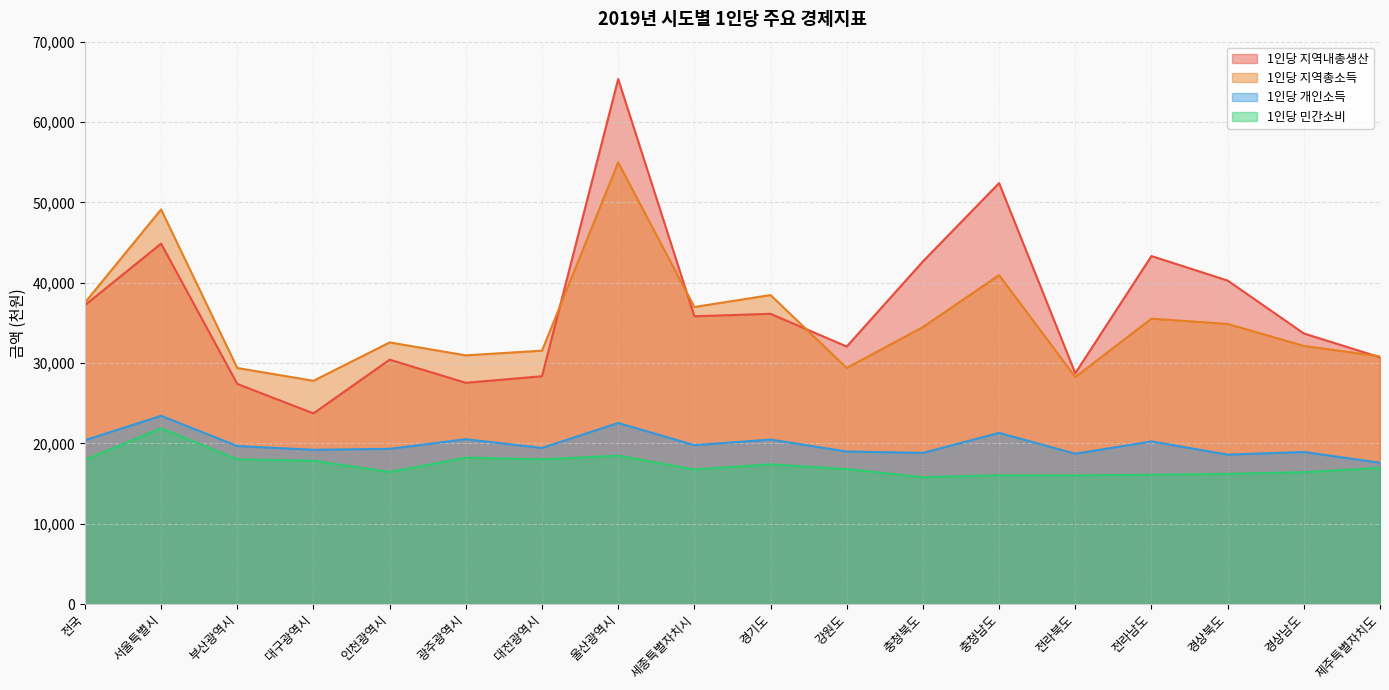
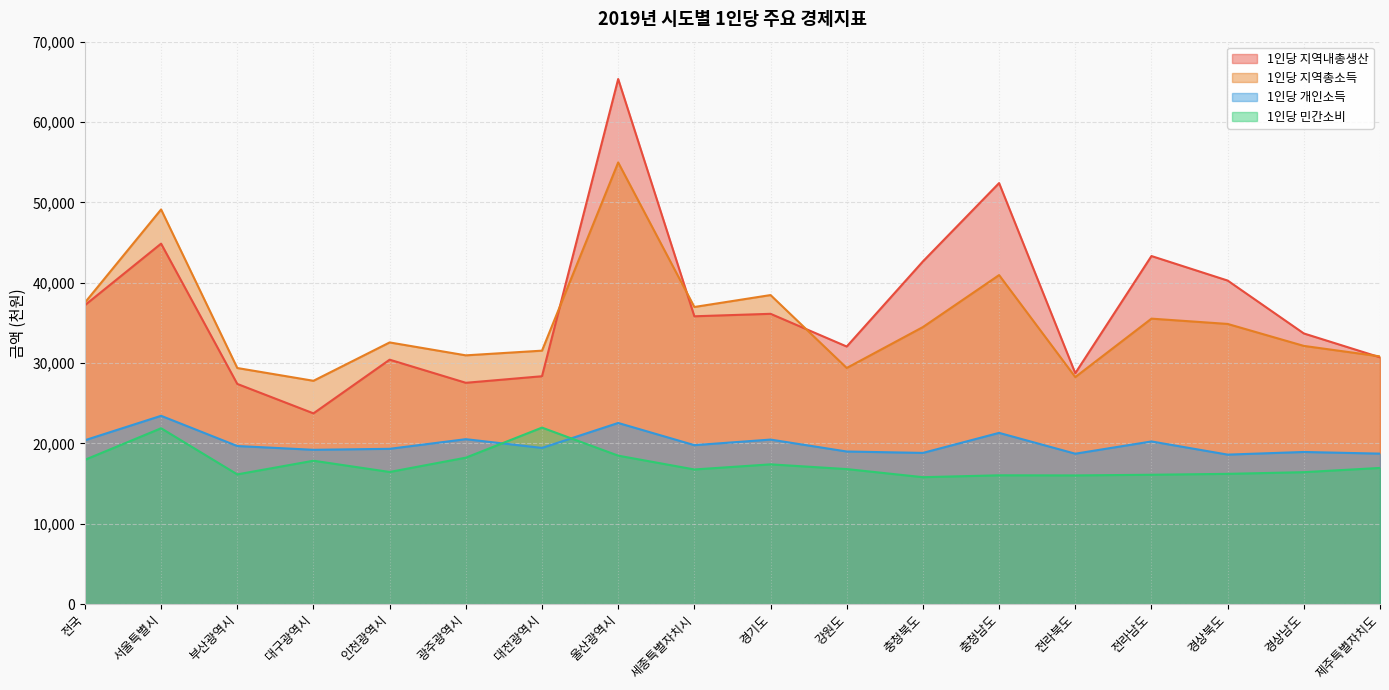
  {
    "1인당 개인소득": {
      "전국": "20,000",
      "서울특별시": "23,000",
      "부산광역시": "20,000",
      "대구광역시": "19,000",
      "인천광역시": "19,000",
      "광주광역시": "21,000",
      "대전광역시": "19,000",
      "울산광역시": "23,000",
      "세종특별자치시": "20,000",
      "경기도": "20,000",
      "강원도": "19,000",
      "충청북도": "19,000",
      "충청남도": "21,000",
      "전라북도": "19,000",
      "전라남도": "20,000",
      "경상북도": "19,000",
      "경상남도": "19,000",
-     "제주특별자치도": "18,000"
+     "제주특별자치도": "19,000"
    },
    "1인당 민간소비": {
      "전국": "18,000",
      "서울특별시": "22,000",
-     "부산광역시": "18,000",
+     "부산광역시": "16,000",
      "대구광역시": "18,000",
      "인천광역시": "16,000",
      "광주광역시": "18,000",
-     "대전광역시": "18,000",
+     "대전광역시": "22,000",
      "울산광역시": "18,000",
      "세종특별자치시": "17,000",
      "경기도": "17,000",
      "강원도": "17,000",
      "충청북도": "16,000",
      "충청남도": "16,000",
      "전라북도": "16,000",
      "전라남도": "16,000",
      "경상북도": "16,000",
      "경상남도": "16,000",
      "제주특별자치도": "17,000"
    }
  }
